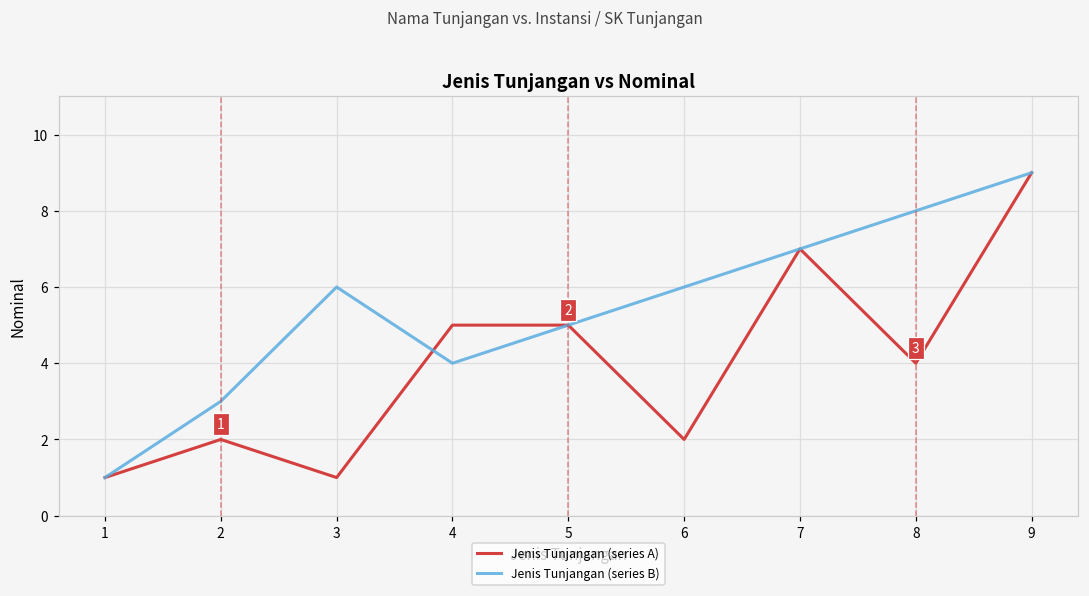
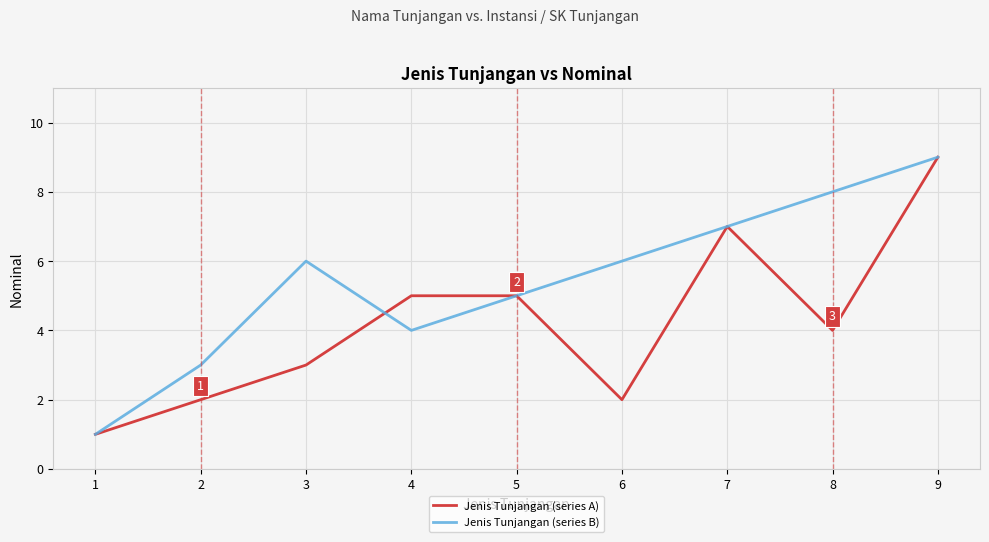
  {
    "Jenis Tunjangan (series A)": {
-     "3": 1,
+     "3": 3,
      "4": 5,
      "6": 2
    },
    "Jenis Tunjangan (series B)": {
      "2": 3,
      "3": 6,
      "4": 4,
      "6": 6,
      "8": 8
    }
  }
